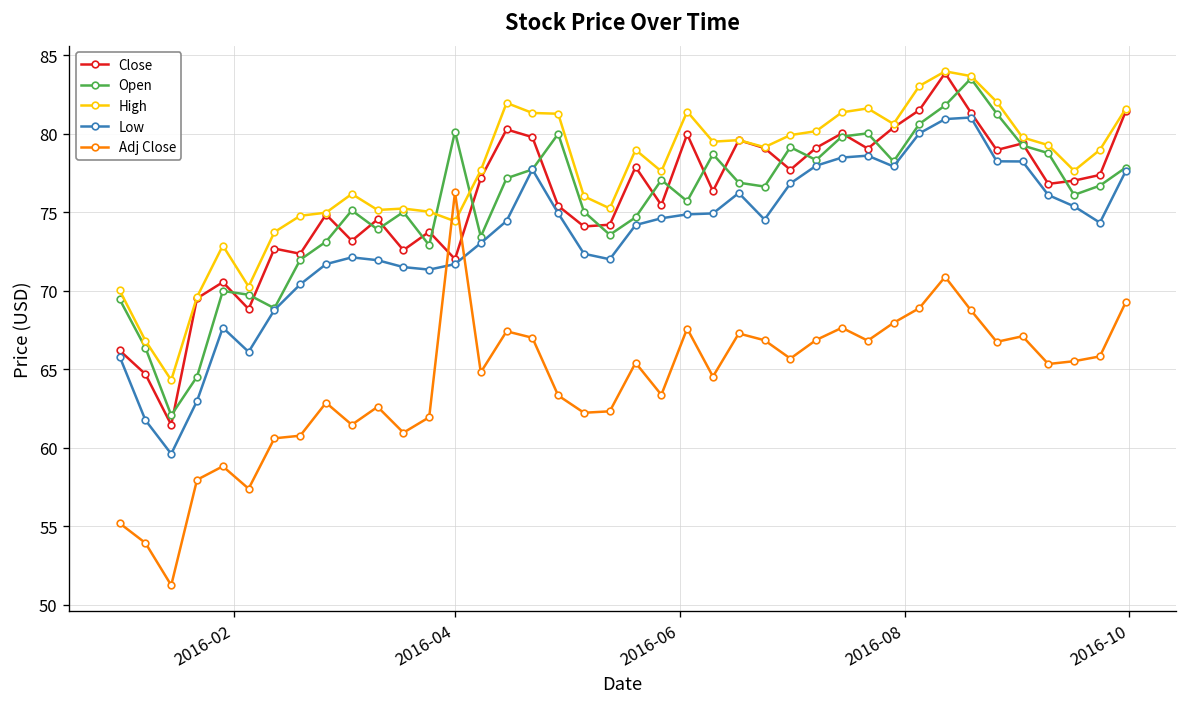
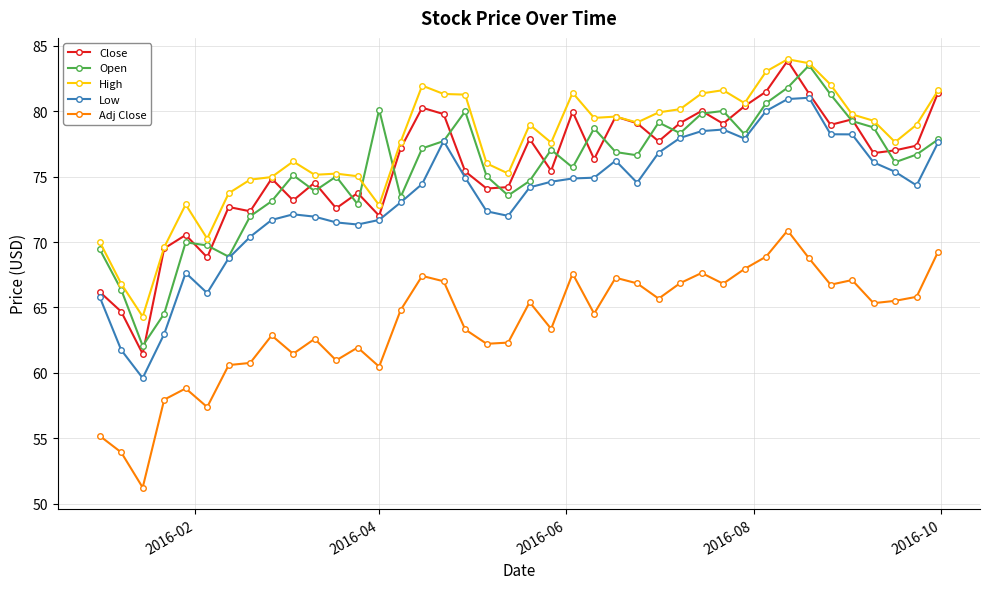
  {
    "Close": {
      "2016-04": 72.0
    },
    "Open": {
      "2016-04": 80.1
    },
    "High": {
-     "2016-04": 74.4
+     "2016-04": 72.8
    },
    "Low": {
      "2016-04": 71.7
    },
    "Adj Close": {
-     "2016-04": 76.3
+     "2016-04": 60.5
    }
  }
